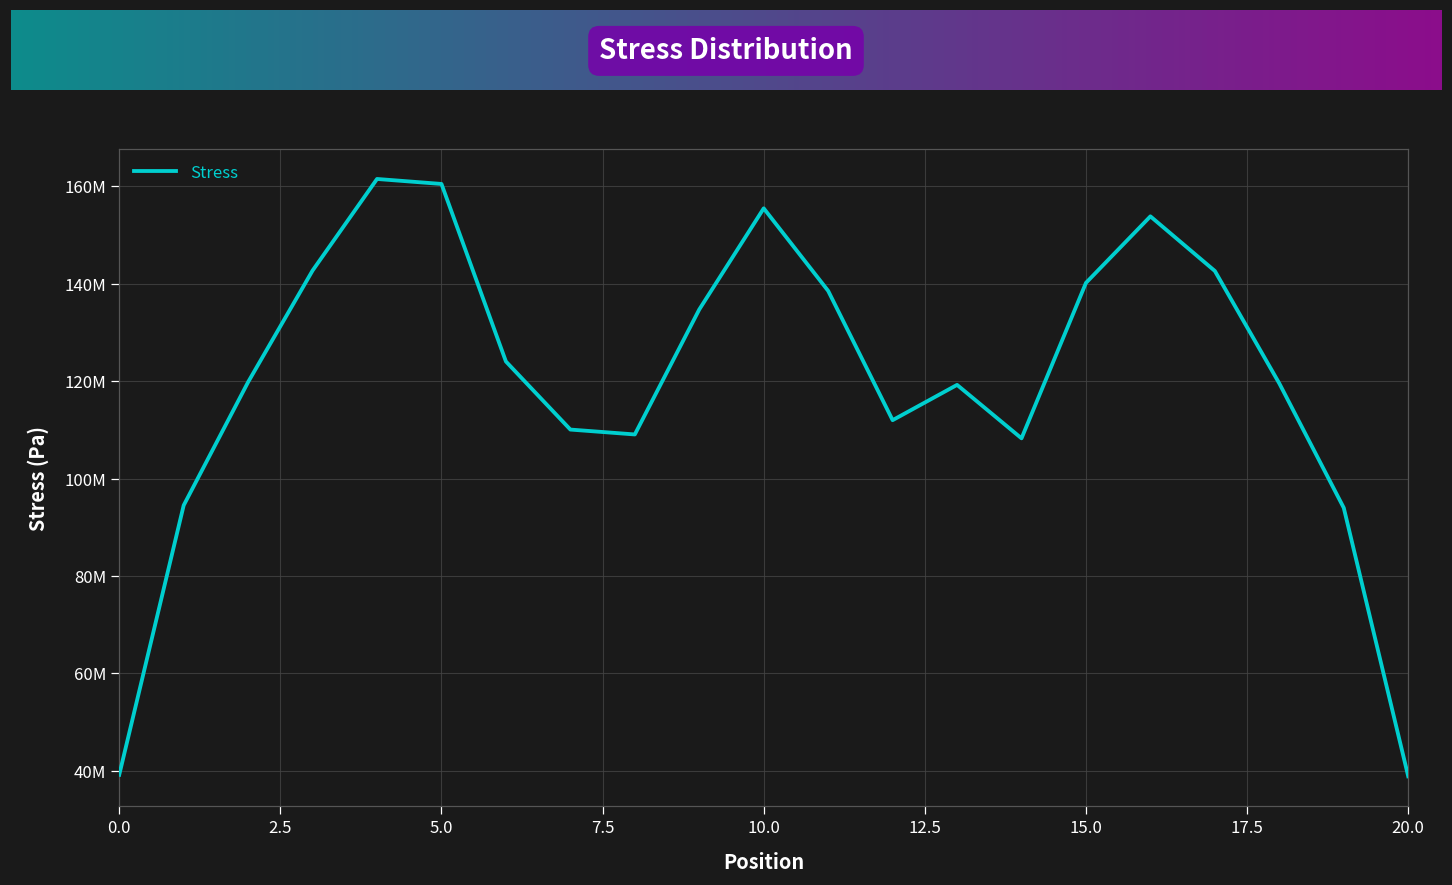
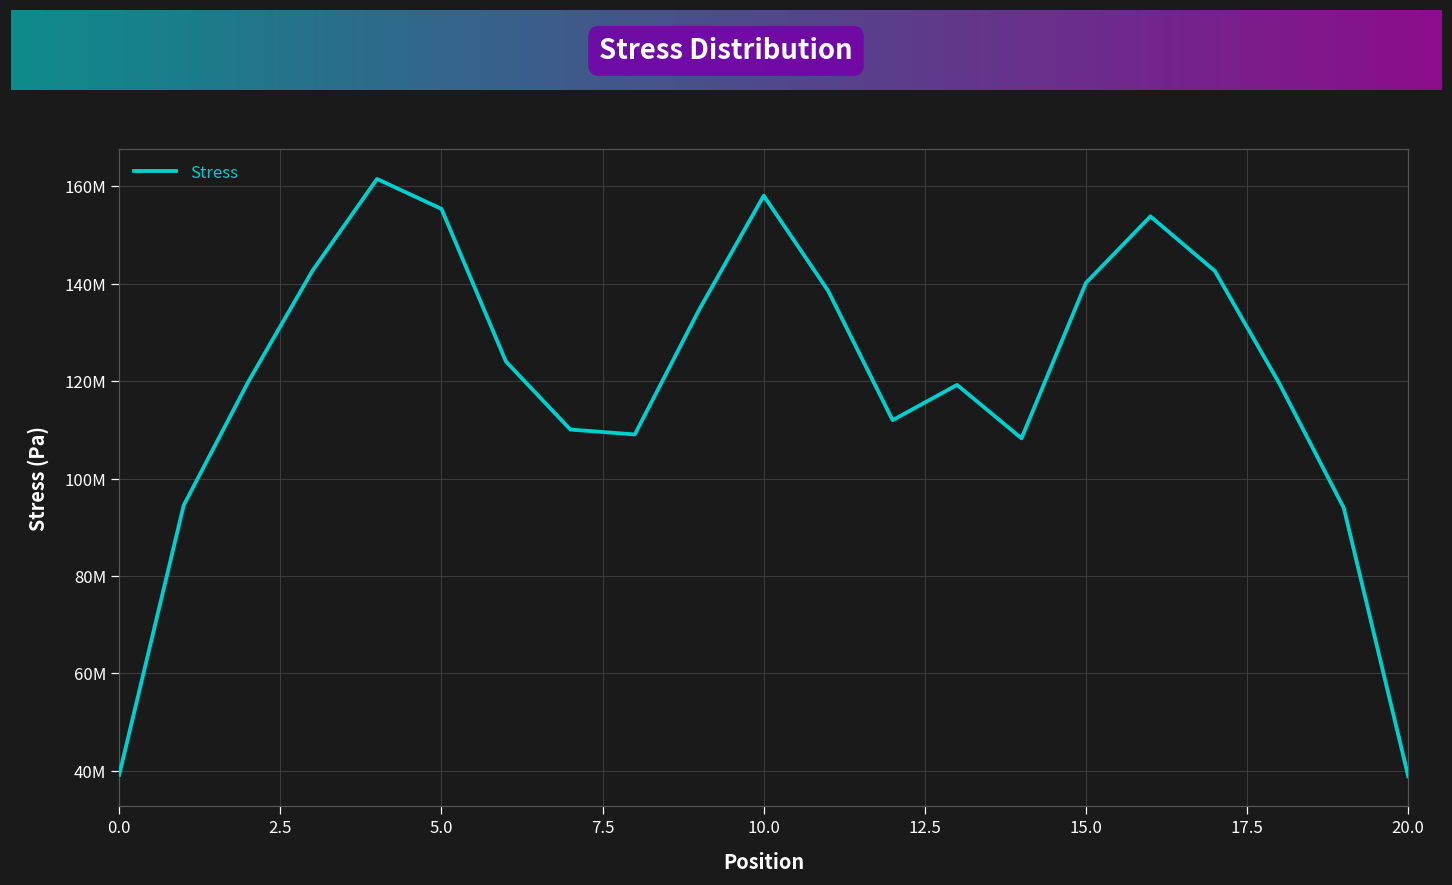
  {
    "0.0": 39000000,
-   "5.0": 161000000,
-   "10.0": 156000000,
+   "5.0": 155000000,
+   "10.0": 158000000,
    "15.0": 140000000,
    "20.0": 39000000
  }
